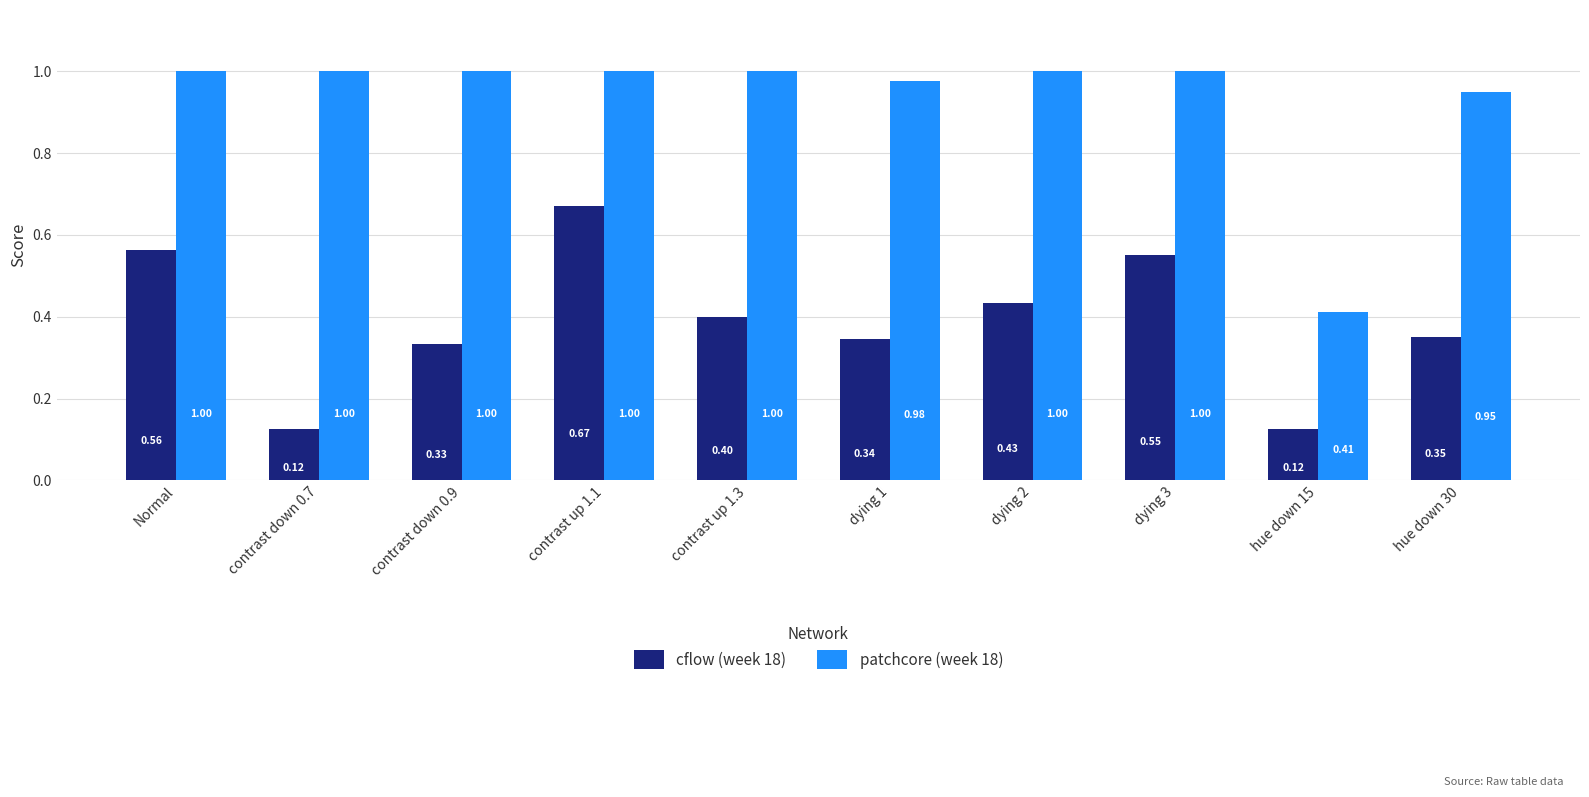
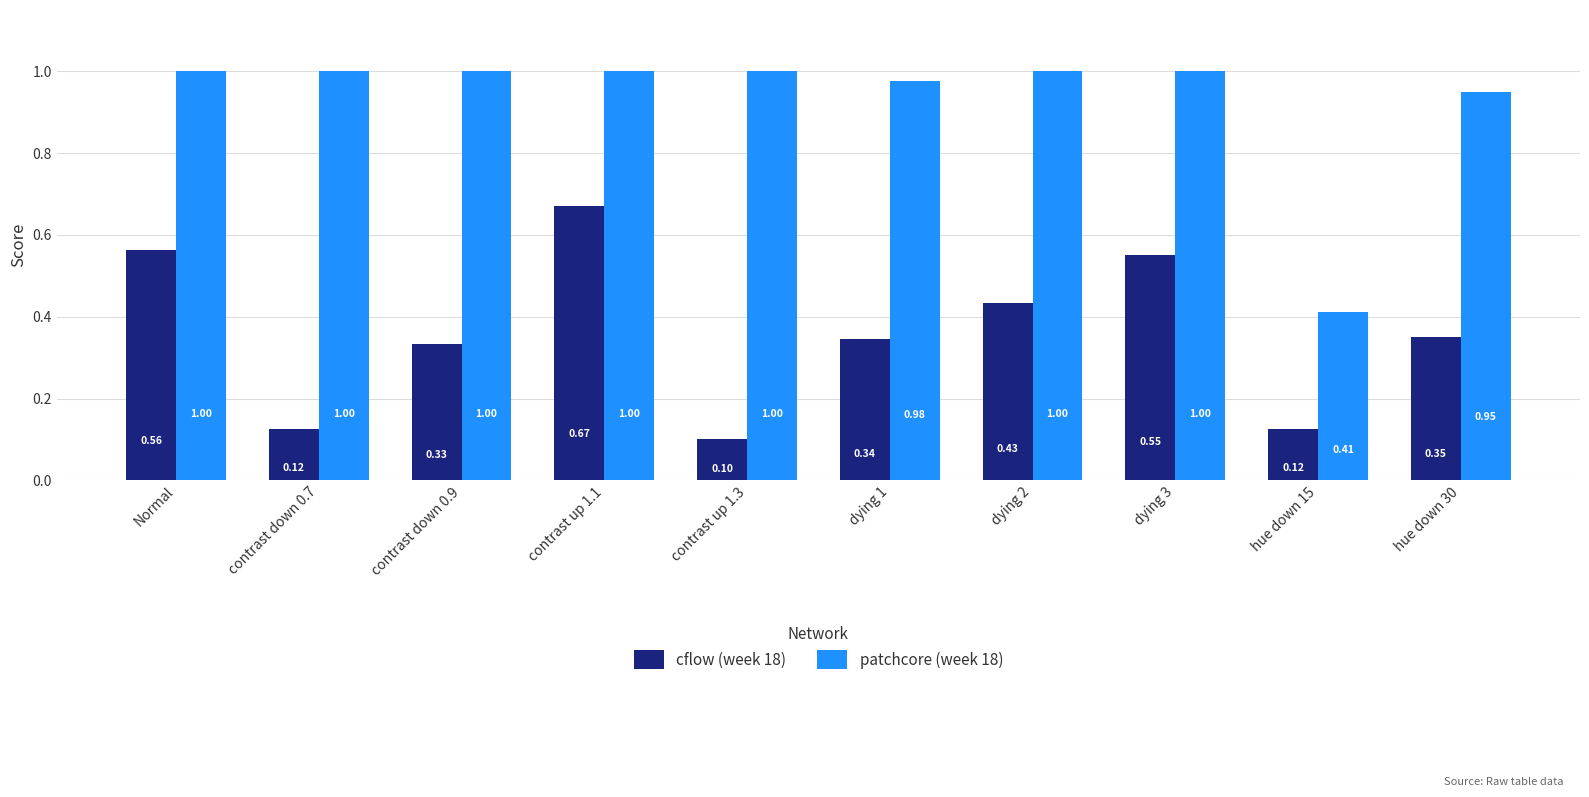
  {
    "cflow (week 18)": {
      "Normal": 0.56,
      "contrast down 0.7": 0.12,
      "contrast down 0.9": 0.33,
      "contrast up 1.1": 0.67,
-     "contrast up 1.3": 0.40,
+     "contrast up 1.3": 0.10,
      "dying 1": 0.34,
      "dying 2": 0.43,
      "dying 3": 0.55,
      "hue down 15": 0.12,
      "hue down 30": 0.35
    },
    "patchcore (week 18)": {
      "Normal": 1.00,
      "contrast down 0.7": 1.00,
      "contrast down 0.9": 1.00,
      "contrast up 1.1": 1.00,
      "contrast up 1.3": 1.00,
      "dying 1": 0.98,
      "dying 2": 1.00,
      "dying 3": 1.00,
      "hue down 15": 0.41,
      "hue down 30": 0.95
    }
  }
